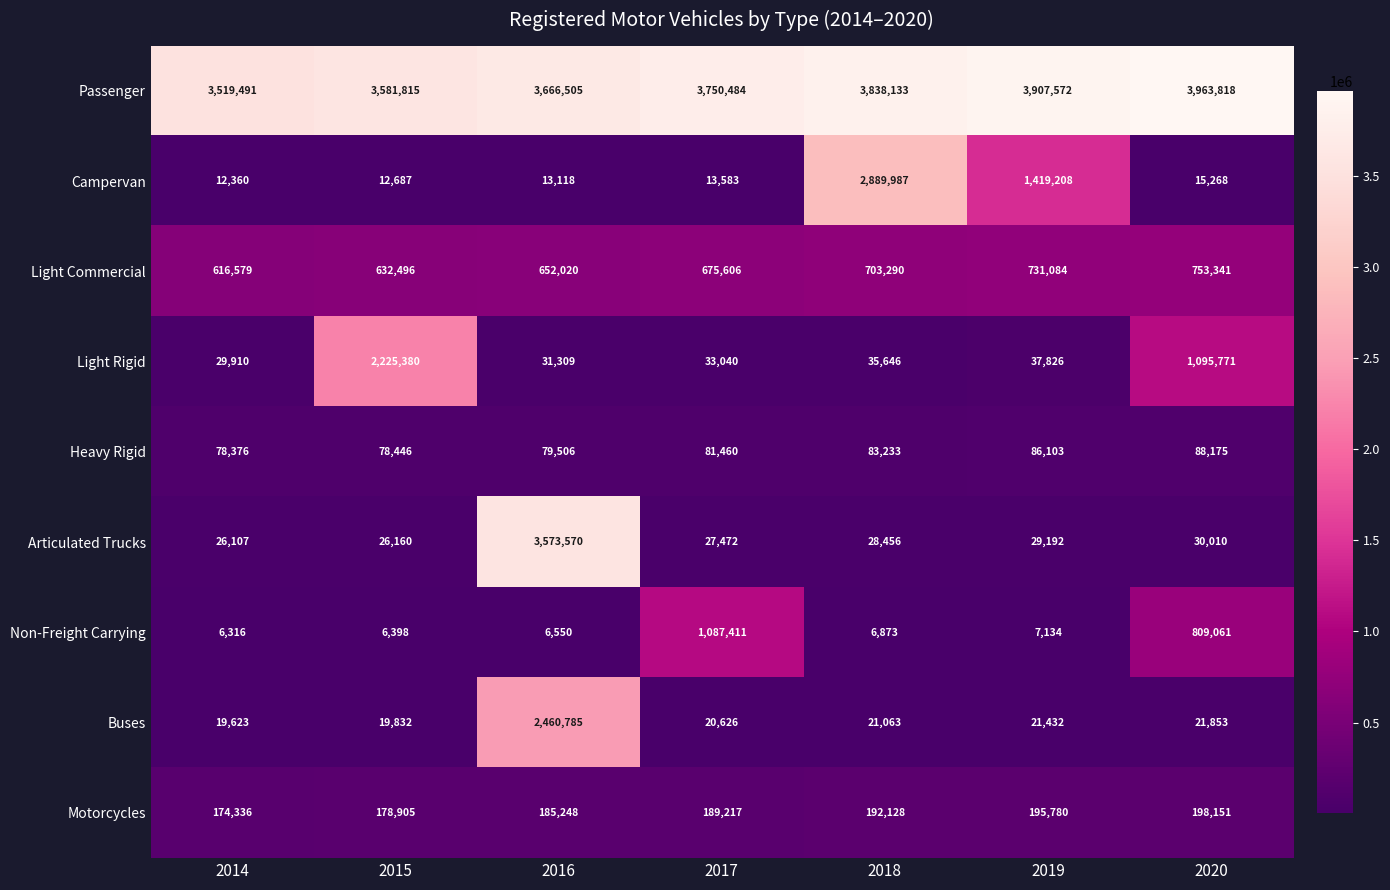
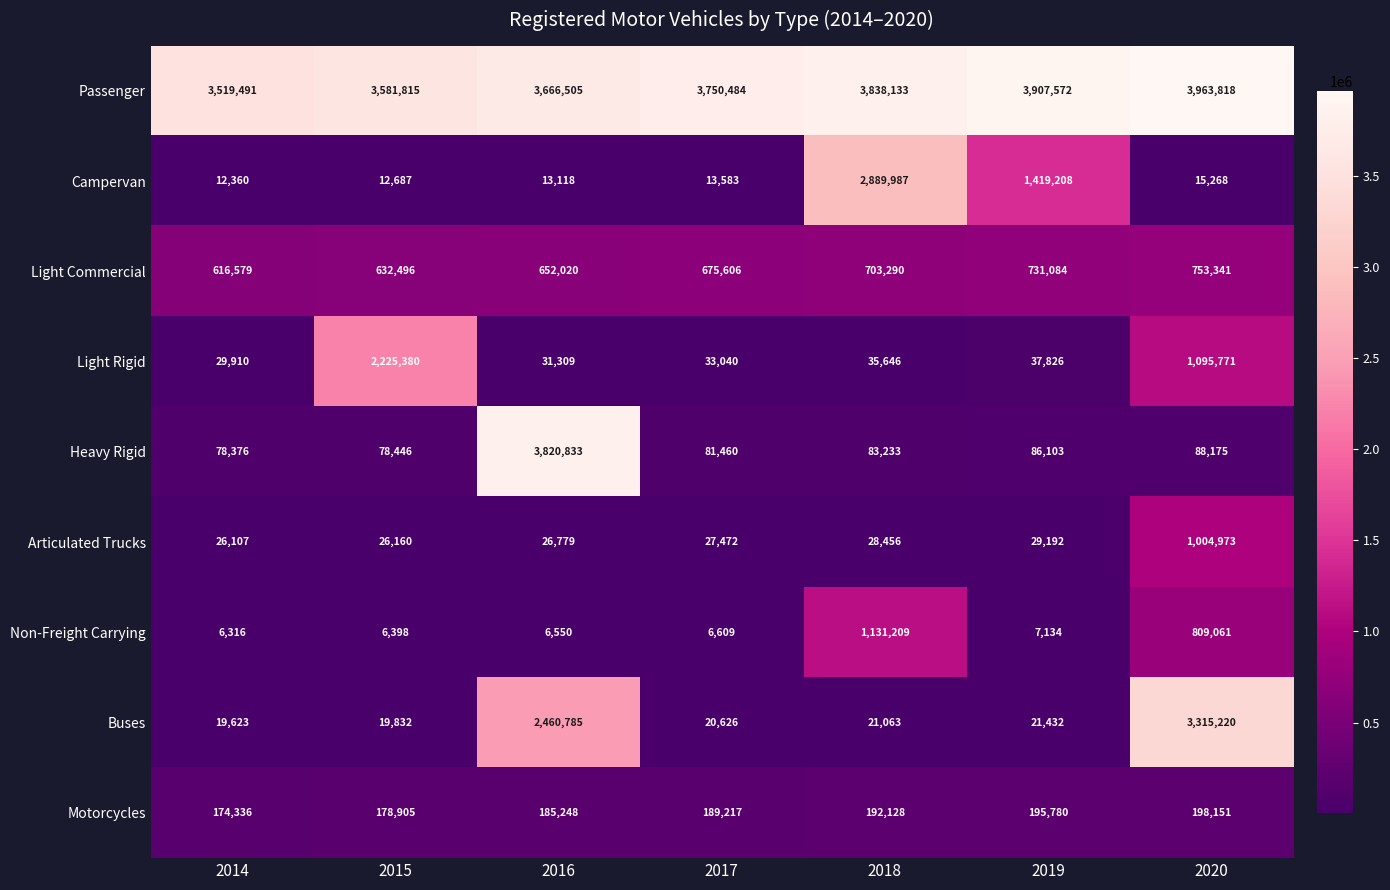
  {
    "Passenger": {
      "2014": "3,519,491",
      "2015": "3,581,815",
      "2016": "3,666,505",
      "2017": "3,750,484",
      "2018": "3,838,133",
      "2019": "3,907,572",
      "2020": "3,963,818"
    },
    "Campervan": {
      "2014": "12,360",
      "2015": "12,687",
      "2016": "13,118",
      "2017": "13,583",
      "2018": "2,889,987",
      "2019": "1,419,208",
      "2020": "15,268"
    },
    "Light Commercial": {
      "2014": "616,579",
      "2015": "632,496",
      "2016": "652,020",
      "2017": "675,606",
      "2018": "703,290",
      "2019": "731,084",
      "2020": "753,341"
    },
    "Light Rigid": {
      "2014": "29,910",
      "2015": "2,225,380",
      "2016": "31,309",
      "2017": "33,040",
      "2018": "35,646",
      "2019": "37,826",
      "2020": "1,095,771"
    },
    "Heavy Rigid": {
      "2014": "78,376",
      "2015": "78,446",
-     "2016": "79,506",
+     "2016": "3,820,833",
      "2017": "81,460",
      "2018": "83,233",
      "2019": "86,103",
      "2020": "88,175"
    },
    "Articulated Trucks": {
      "2014": "26,107",
      "2015": "26,160",
-     "2016": "3,573,570",
+     "2016": "26,779",
      "2017": "27,472",
      "2018": "28,456",
      "2019": "29,192",
-     "2020": "30,010"
+     "2020": "1,004,973"
    },
    "Non-Freight Carrying": {
      "2014": "6,316",
      "2015": "6,398",
      "2016": "6,550",
-     "2017": "1,087,411",
-     "2018": "6,873",
+     "2017": "6,609",
+     "2018": "1,131,209",
      "2019": "7,134",
      "2020": "809,061"
    },
    "Buses": {
      "2014": "19,623",
      "2015": "19,832",
      "2016": "2,460,785",
      "2017": "20,626",
      "2018": "21,063",
      "2019": "21,432",
-     "2020": "21,853"
+     "2020": "3,315,220"
    },
    "Motorcycles": {
      "2014": "174,336",
      "2015": "178,905",
      "2016": "185,248",
      "2017": "189,217",
      "2018": "192,128",
      "2019": "195,780",
      "2020": "198,151"
    }
  }
